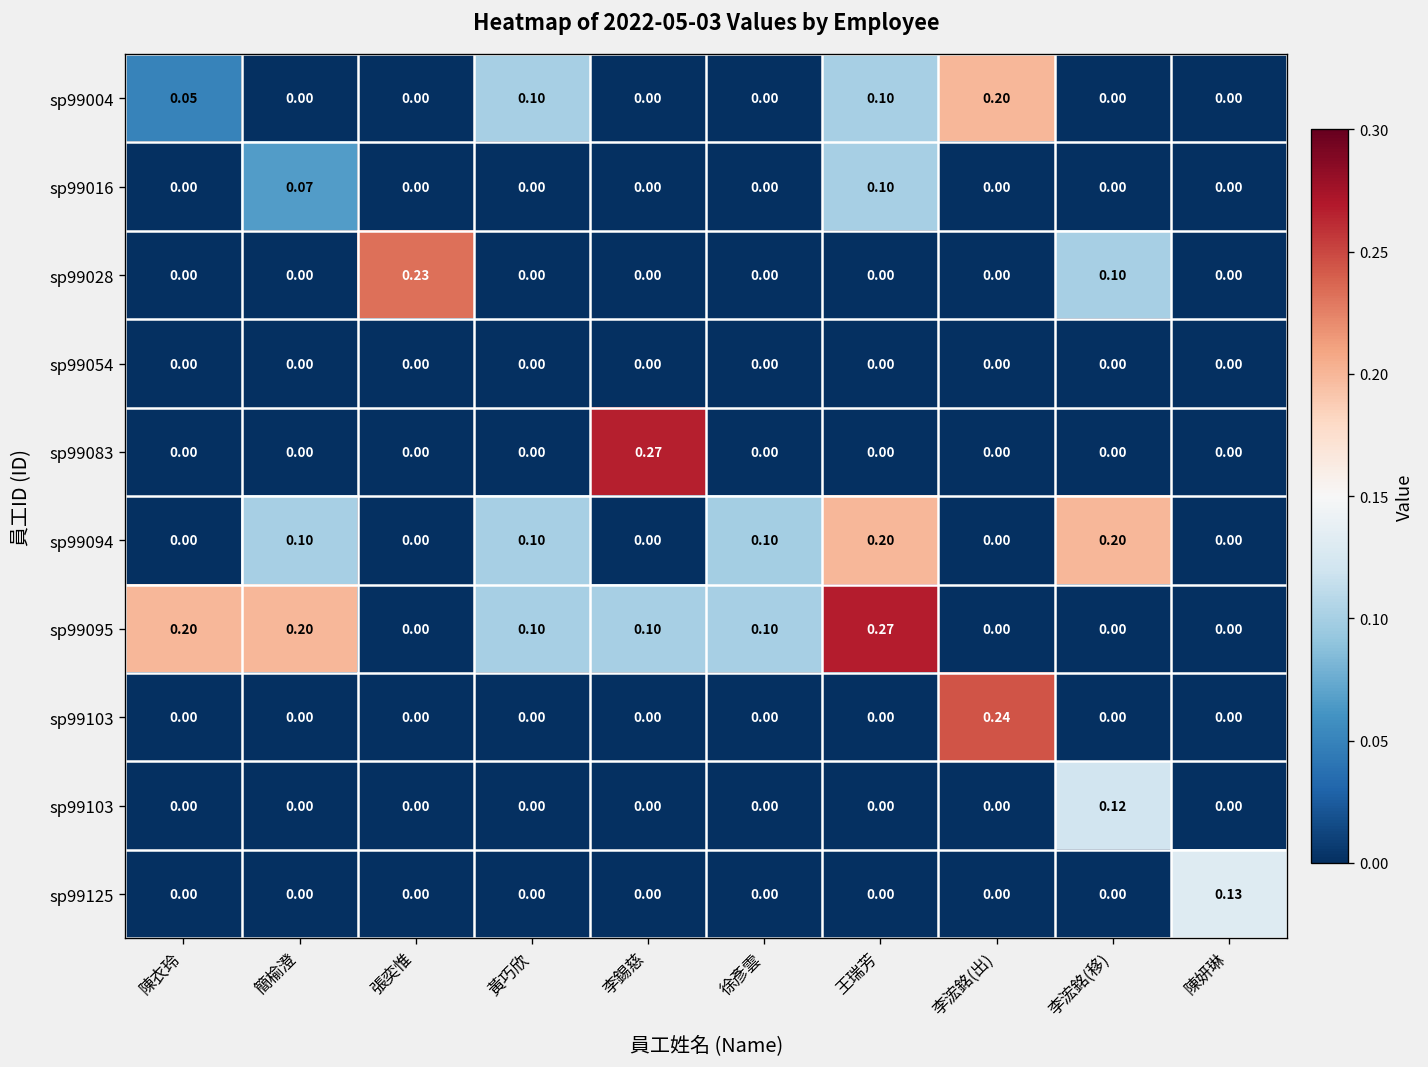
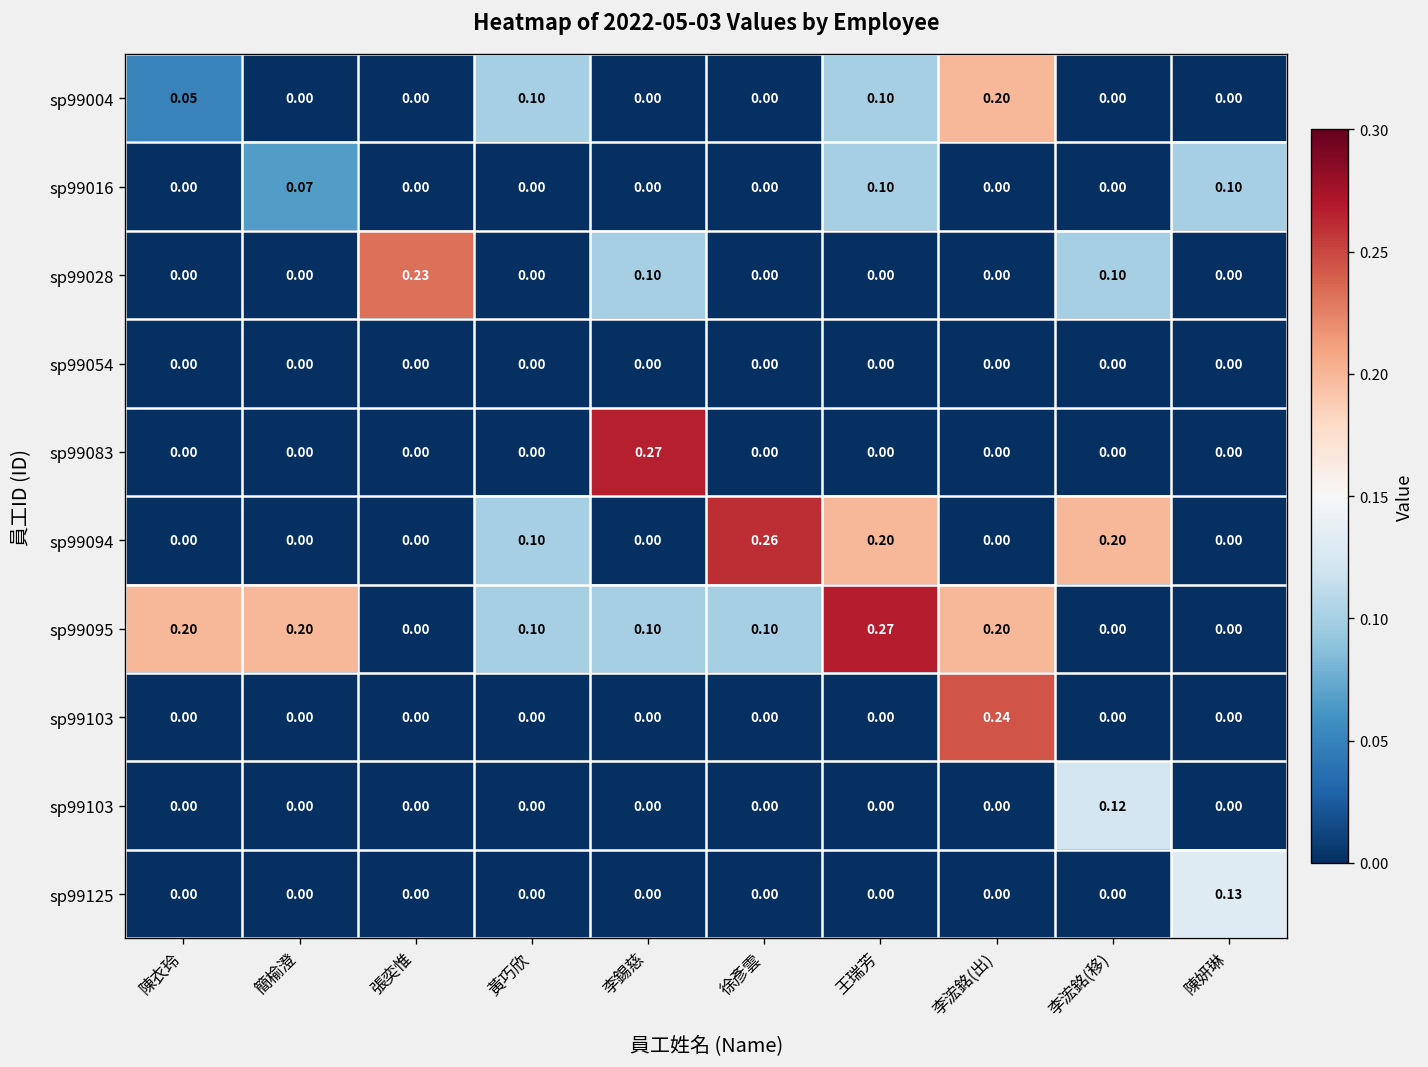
  {
    "sp99004": {
      "陳衣玲": 0.05,
      "簡榆澄": 0.00,
      "張奕惟": 0.00,
      "黃巧欣": 0.10,
      "李錫慈": 0.00,
      "徐彥雲": 0.00,
      "王瑞芳": 0.10,
      "李浤銘(出)": 0.20,
      "李浤銘(移)": 0.00,
      "陳妍琳": 0.00
    },
    "sp99016": {
      "陳衣玲": 0.00,
      "簡榆澄": 0.07,
      "張奕惟": 0.00,
      "黃巧欣": 0.00,
      "李錫慈": 0.00,
      "徐彥雲": 0.00,
      "王瑞芳": 0.10,
      "李浤銘(出)": 0.00,
      "李浤銘(移)": 0.00,
-     "陳妍琳": 0.00
+     "陳妍琳": 0.10
    },
    "sp99028": {
      "陳衣玲": 0.00,
      "簡榆澄": 0.00,
      "張奕惟": 0.23,
      "黃巧欣": 0.00,
-     "李錫慈": 0.00,
+     "李錫慈": 0.10,
      "徐彥雲": 0.00,
      "王瑞芳": 0.00,
      "李浤銘(出)": 0.00,
      "李浤銘(移)": 0.10,
      "陳妍琳": 0.00
    },
    "sp99054": {
      "陳衣玲": 0.00,
      "簡榆澄": 0.00,
      "張奕惟": 0.00,
      "黃巧欣": 0.00,
      "李錫慈": 0.00,
      "徐彥雲": 0.00,
      "王瑞芳": 0.00,
      "李浤銘(出)": 0.00,
      "李浤銘(移)": 0.00,
      "陳妍琳": 0.00
    },
    "sp99083": {
      "陳衣玲": 0.00,
      "簡榆澄": 0.00,
      "張奕惟": 0.00,
      "黃巧欣": 0.00,
      "李錫慈": 0.27,
      "徐彥雲": 0.00,
      "王瑞芳": 0.00,
      "李浤銘(出)": 0.00,
      "李浤銘(移)": 0.00,
      "陳妍琳": 0.00
    },
    "sp99094": {
      "陳衣玲": 0.00,
-     "簡榆澄": 0.10,
+     "簡榆澄": 0.00,
      "張奕惟": 0.00,
      "黃巧欣": 0.10,
      "李錫慈": 0.00,
-     "徐彥雲": 0.10,
+     "徐彥雲": 0.26,
      "王瑞芳": 0.20,
      "李浤銘(出)": 0.00,
      "李浤銘(移)": 0.20,
      "陳妍琳": 0.00
    },
    "sp99095": {
      "陳衣玲": 0.20,
      "簡榆澄": 0.20,
      "張奕惟": 0.00,
      "黃巧欣": 0.10,
      "李錫慈": 0.10,
      "徐彥雲": 0.10,
      "王瑞芳": 0.27,
-     "李浤銘(出)": 0.00,
+     "李浤銘(出)": 0.20,
      "李浤銘(移)": 0.00,
      "陳妍琳": 0.00
    },
    "sp99125": {
      "陳衣玲": 0.00,
      "簡榆澄": 0.00,
      "張奕惟": 0.00,
      "黃巧欣": 0.00,
      "李錫慈": 0.00,
      "徐彥雲": 0.00,
      "王瑞芳": 0.00,
      "李浤銘(出)": 0.00,
      "李浤銘(移)": 0.00,
      "陳妍琳": 0.13
    }
  }
